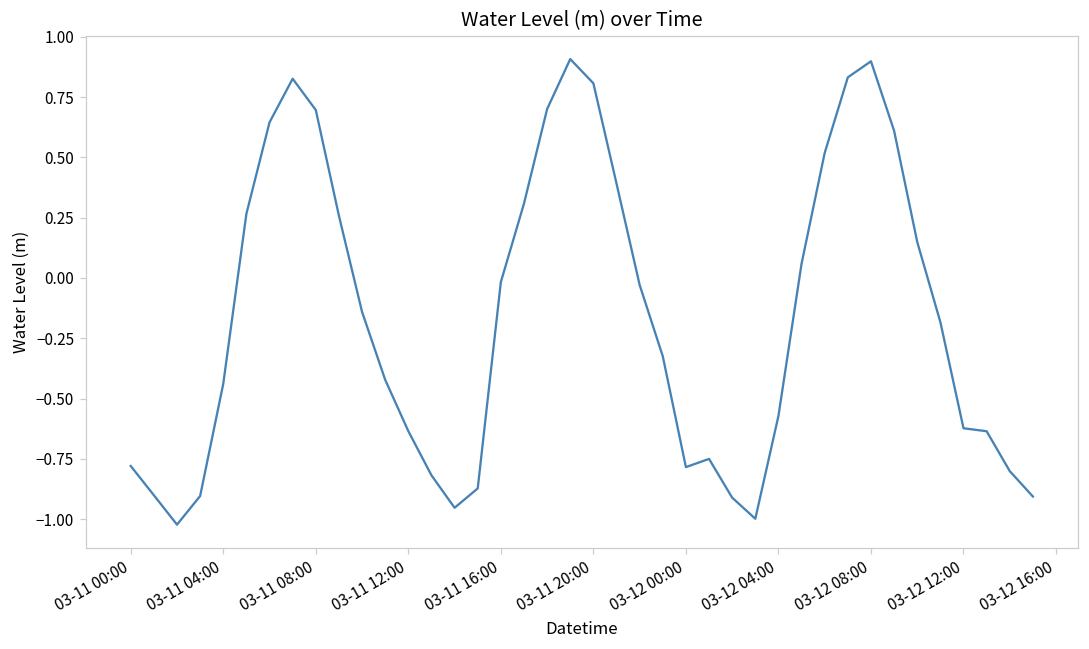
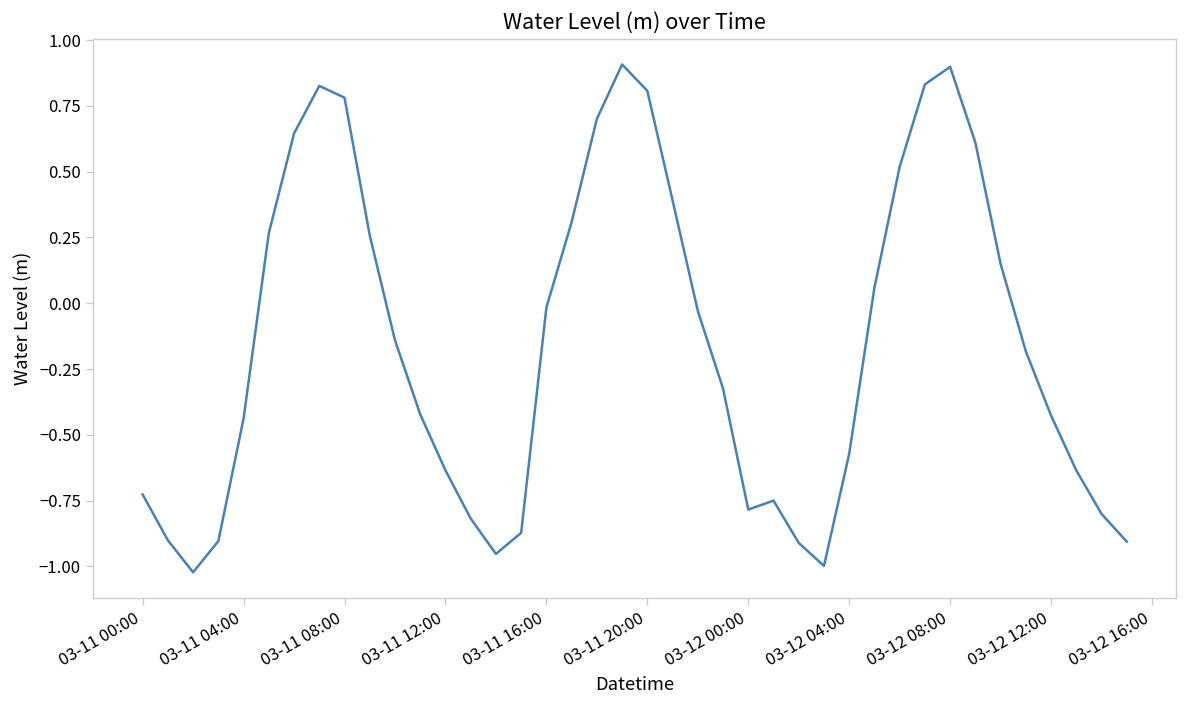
  {
-   "03-11 00:00": -0.78,
+   "03-11 00:00": -0.73,
    "03-11 04:00": -0.44,
-   "03-11 08:00": 0.70,
+   "03-11 08:00": 0.78,
    "03-11 12:00": -0.63,
    "03-11 16:00": -0.02,
    "03-11 20:00": 0.81,
    "03-12 00:00": -0.78,
    "03-12 04:00": -0.57,
    "03-12 08:00": 0.90,
-   "03-12 12:00": -0.62
+   "03-12 12:00": -0.43
  }
